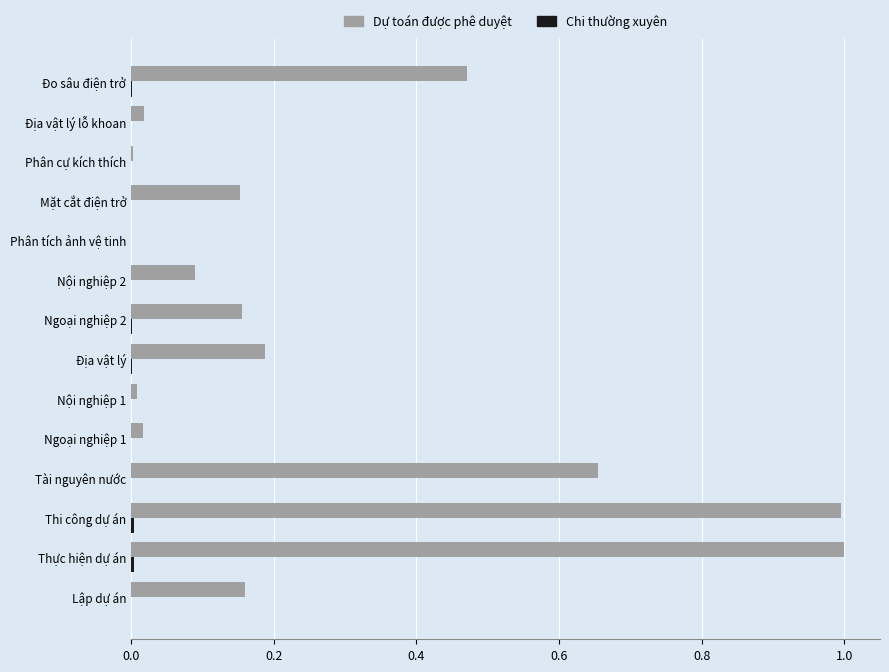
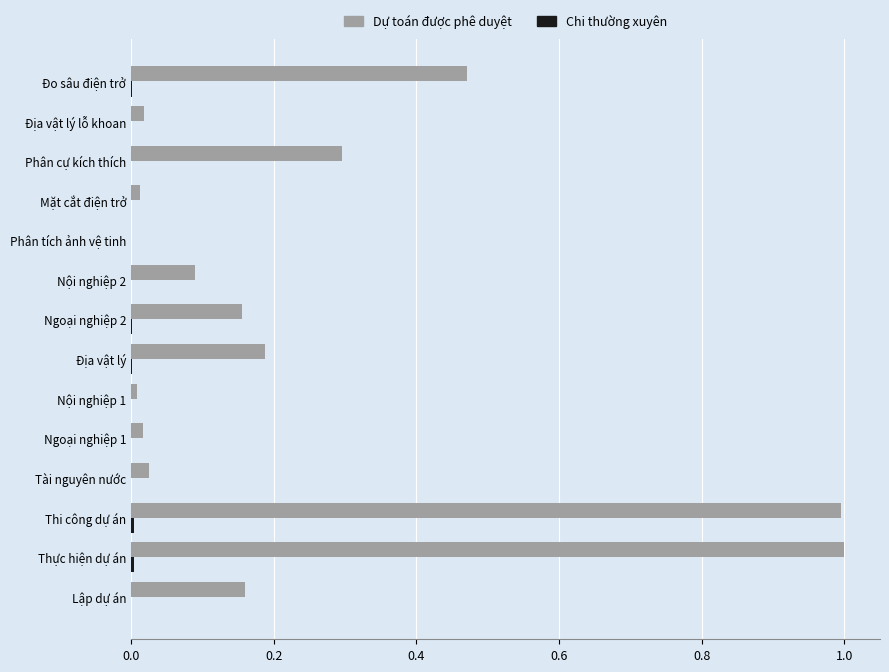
  {
    "Dự toán được phê duyệt": {
      "Đo sâu điện trở": 0.47,
      "Địa vật lý lỗ khoan": 0.02,
-     "Phân cự kích thích": 0.00,
-     "Mặt cắt điện trở": 0.15,
+     "Phân cự kích thích": 0.30,
+     "Mặt cắt điện trở": 0.01,
      "Nội nghiệp 2": 0.09,
      "Ngoại nghiệp 2": 0.16,
      "Địa vật lý": 0.19,
      "Nội nghiệp 1": 0.01,
      "Ngoại nghiệp 1": 0.02,
-     "Tài nguyên nước": 0.65,
+     "Tài nguyên nước": 0.02,
      "Thi công dự án": 1.00,
      "Thực hiện dự án": 1.00,
      "Lập dự án": 0.16
    },
    "Chi thường xuyên": {
      "Địa vật lý lỗ khoan": 0.00,
      "Phân cự kích thích": 0.00,
      "Phân tích ảnh vệ tinh": 0.00,
      "Thi công dự án": 0.00,
      "Thực hiện dự án": 0.00,
      "Lập dự án": 0.00
    }
  }
